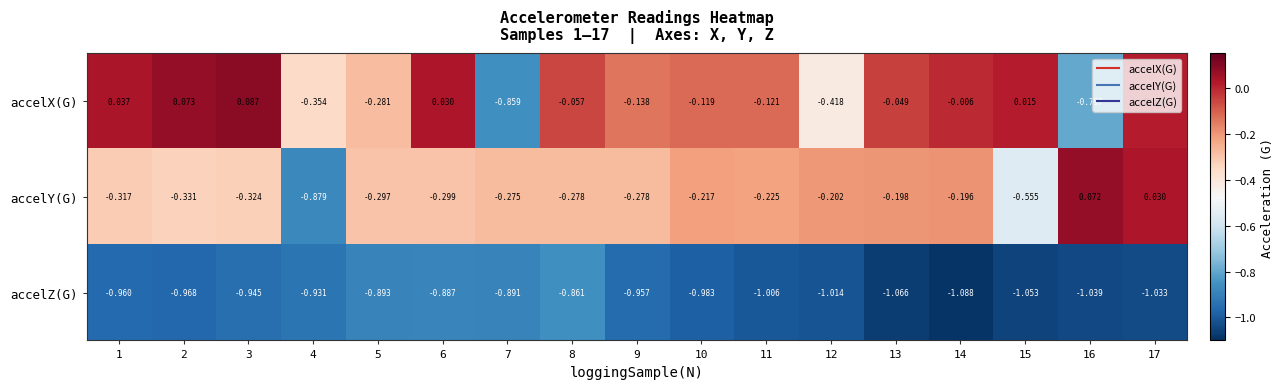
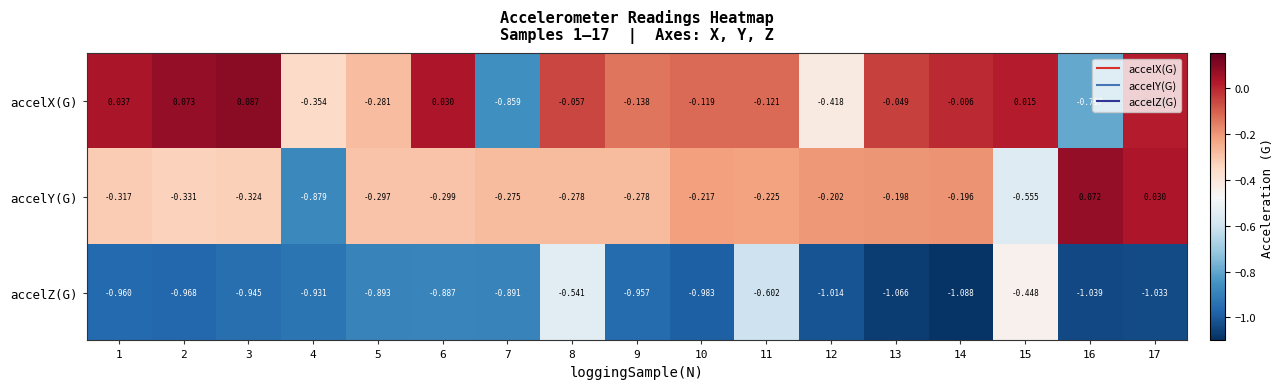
  {
    "accelX(G)": {
      "1": 0.037,
      "2": 0.073,
      "3": 0.087,
      "4": -0.354,
      "5": -0.281,
      "6": 0.030,
      "7": -0.859,
      "8": -0.057,
      "9": -0.138,
      "10": -0.119,
      "11": -0.121,
      "12": -0.418,
      "13": -0.049,
      "14": -0.006,
      "15": 0.015
    },
    "accelY(G)": {
      "1": -0.317,
      "2": -0.331,
      "3": -0.324,
      "4": -0.879,
      "5": -0.297,
      "6": -0.299,
      "7": -0.275,
      "8": -0.278,
      "9": -0.278,
      "10": -0.217,
      "11": -0.225,
      "12": -0.202,
      "13": -0.198,
      "14": -0.196,
      "15": -0.555,
      "16": 0.072,
      "17": 0.030
    },
    "accelZ(G)": {
      "1": -0.960,
      "2": -0.968,
      "3": -0.945,
      "4": -0.931,
      "5": -0.893,
      "6": -0.887,
      "7": -0.891,
-     "8": -0.861,
+     "8": -0.541,
      "9": -0.957,
      "10": -0.983,
-     "11": -1.006,
+     "11": -0.602,
      "12": -1.014,
      "13": -1.066,
      "14": -1.088,
-     "15": -1.053,
+     "15": -0.448,
      "16": -1.039,
      "17": -1.033
    }
  }
